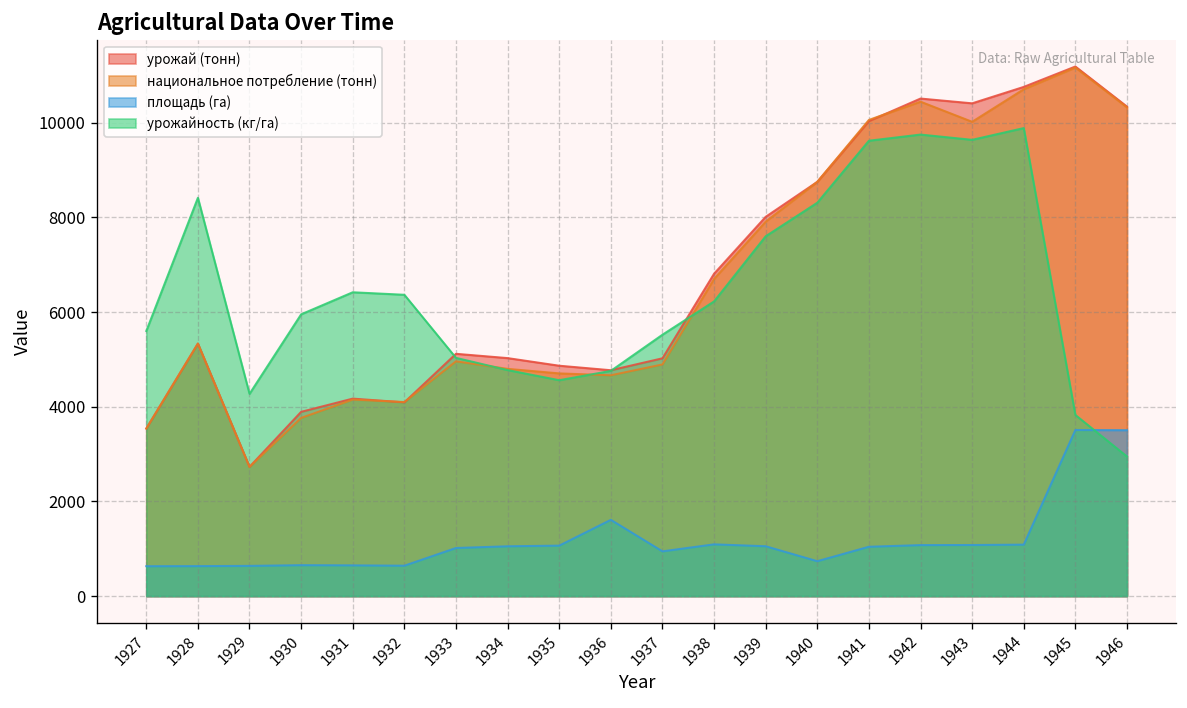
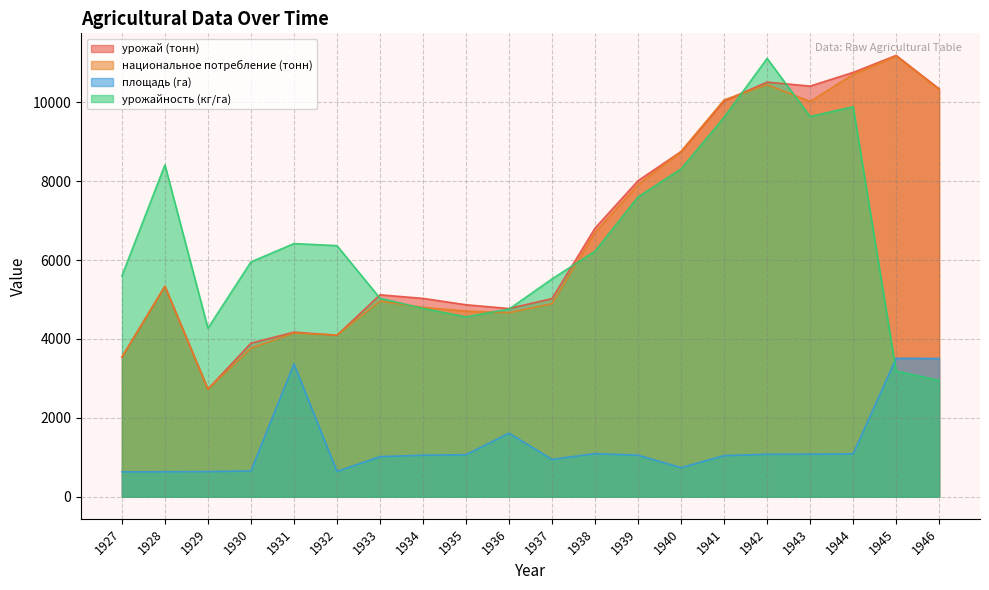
  {
    "площадь (га)": {
      "1927": 600,
      "1928": 600,
      "1929": 600,
      "1930": 700,
-     "1931": 700,
+     "1931": 3400,
      "1932": 600,
      "1933": 1000,
      "1934": 1100,
      "1935": 1100,
      "1936": 1600,
      "1937": 900,
      "1938": 1100,
      "1939": 1100,
      "1940": 700,
      "1941": 1000,
      "1942": 1100,
      "1943": 1100,
      "1944": 1100,
      "1945": 3500,
      "1946": 3500
    },
    "урожайность (кг/га)": {
      "1927": 5600,
      "1928": 8400,
      "1929": 4300,
      "1930": 6000,
      "1931": 6400,
      "1932": 6400,
      "1933": 5000,
      "1935": 4600,
      "1937": 5500,
      "1938": 6200,
      "1939": 7600,
      "1940": 8300,
      "1941": 9600,
-     "1942": 9800,
+     "1942": 11100,
      "1943": 9600,
      "1944": 9900,
-     "1945": 3800,
+     "1945": 3200,
      "1946": 3000
    }
  }
